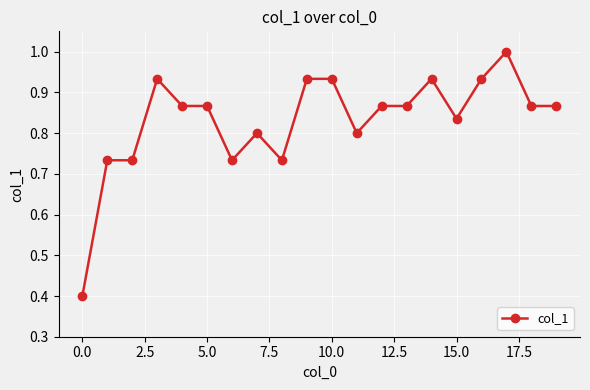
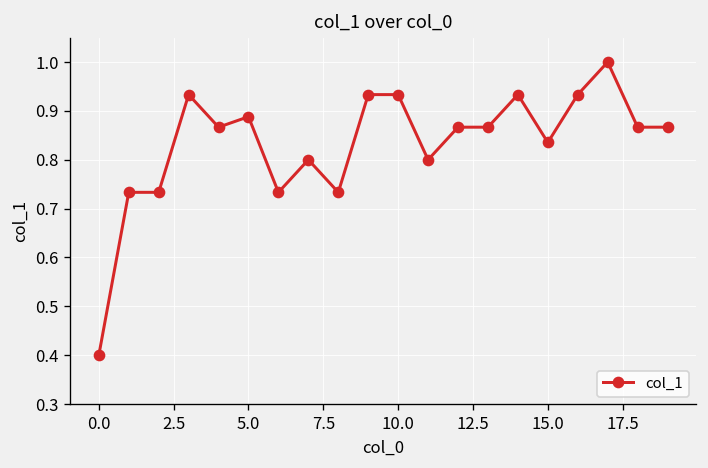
  {
    "0.0": 0.40,
-   "5.0": 0.87,
+   "5.0": 0.89,
    "10.0": 0.93,
    "15.0": 0.84
  }
